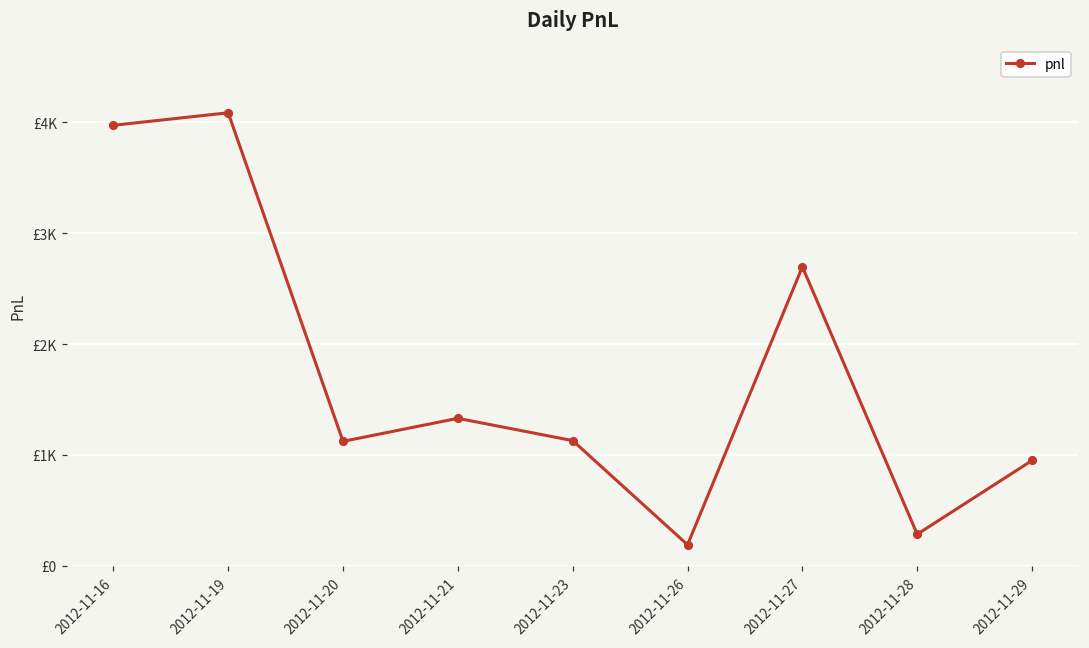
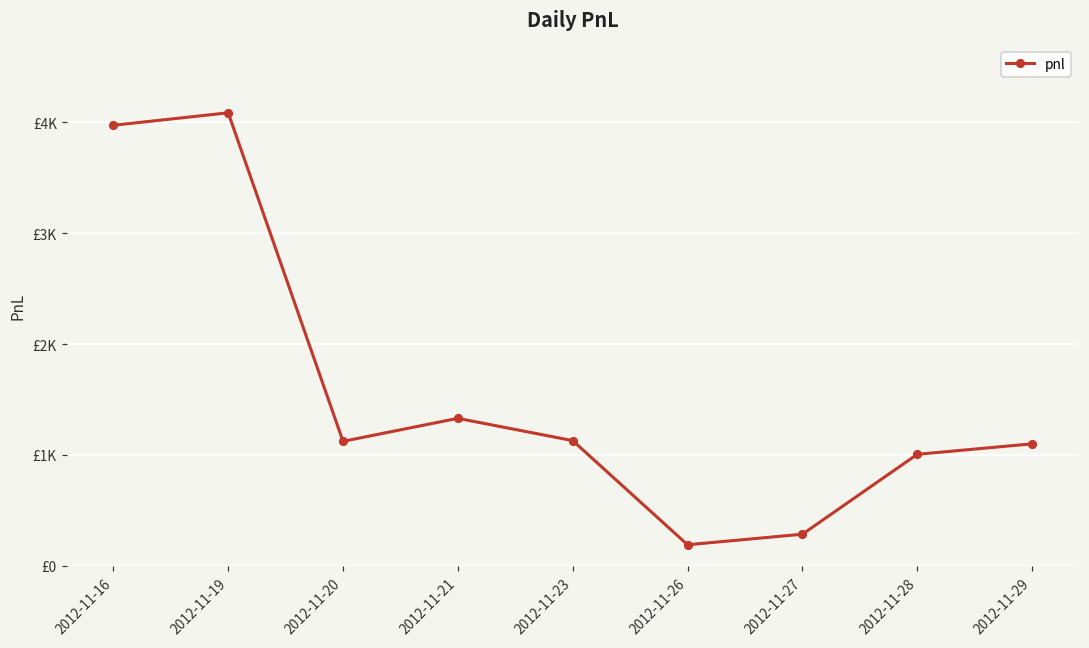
  {
    "2012-11-16": "£3970",
    "2012-11-19": "£4090",
    "2012-11-20": "£1120",
    "2012-11-21": "£1330",
    "2012-11-23": "£1130",
    "2012-11-26": "£190",
-   "2012-11-27": "£2700",
-   "2012-11-28": "£290",
-   "2012-11-29": "£950"
+   "2012-11-27": "£290",
+   "2012-11-28": "£1010",
+   "2012-11-29": "£1100"
  }
